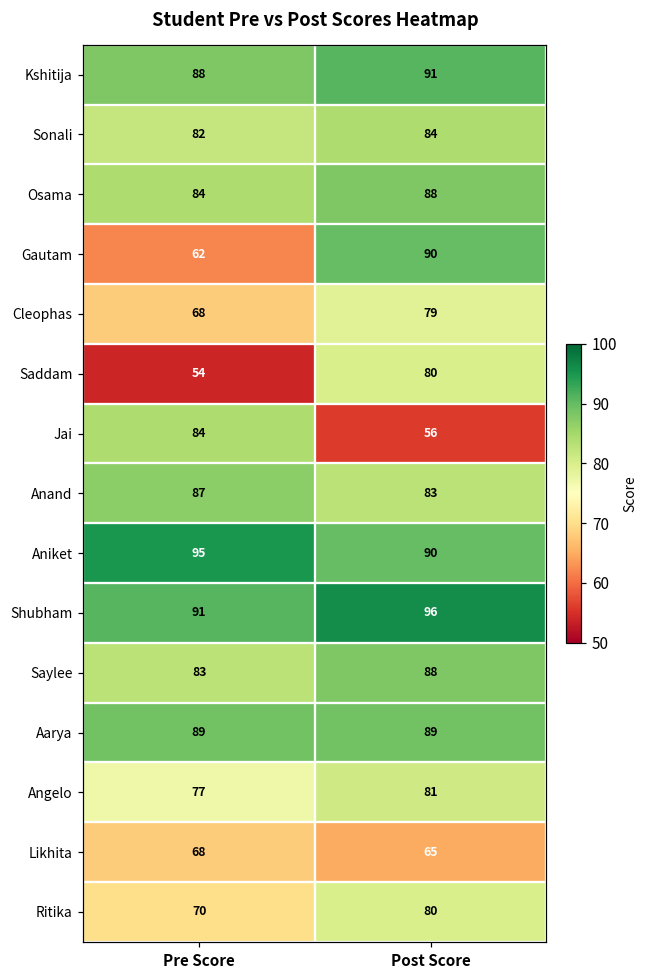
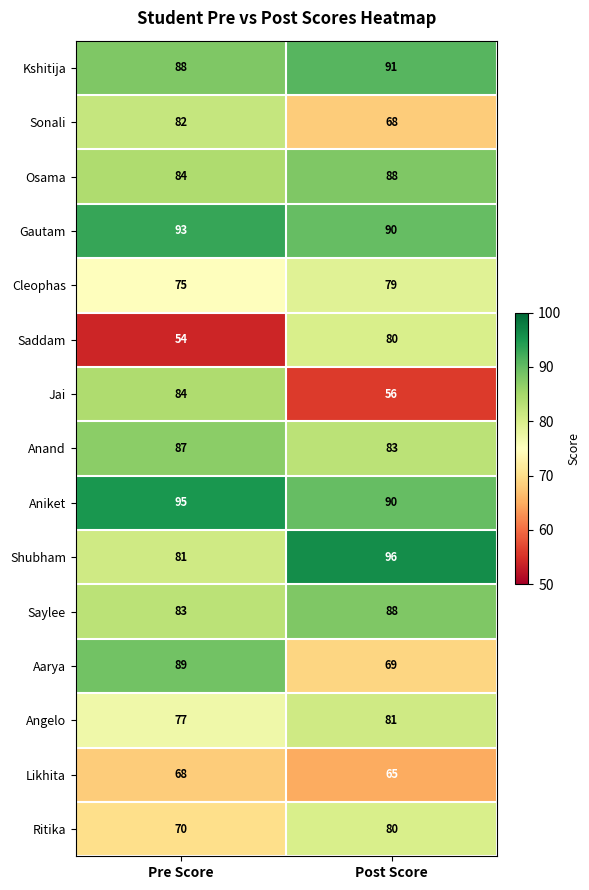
  {
    "Kshitija": {
      "Pre Score": 88,
      "Post Score": 91
    },
    "Sonali": {
      "Pre Score": 82,
-     "Post Score": 84
+     "Post Score": 68
    },
    "Osama": {
      "Pre Score": 84,
      "Post Score": 88
    },
    "Gautam": {
-     "Pre Score": 62,
+     "Pre Score": 93,
      "Post Score": 90
    },
    "Cleophas": {
-     "Pre Score": 68,
+     "Pre Score": 75,
      "Post Score": 79
    },
    "Saddam": {
      "Pre Score": 54,
      "Post Score": 80
    },
    "Jai": {
      "Pre Score": 84,
      "Post Score": 56
    },
    "Anand": {
      "Pre Score": 87,
      "Post Score": 83
    },
    "Aniket": {
      "Pre Score": 95,
      "Post Score": 90
    },
    "Shubham": {
-     "Pre Score": 91,
+     "Pre Score": 81,
      "Post Score": 96
    },
    "Saylee": {
      "Pre Score": 83,
      "Post Score": 88
    },
    "Aarya": {
      "Pre Score": 89,
-     "Post Score": 89
+     "Post Score": 69
    },
    "Angelo": {
      "Pre Score": 77,
      "Post Score": 81
    },
    "Likhita": {
      "Pre Score": 68,
      "Post Score": 65
    },
    "Ritika": {
      "Pre Score": 70,
      "Post Score": 80
    }
  }
